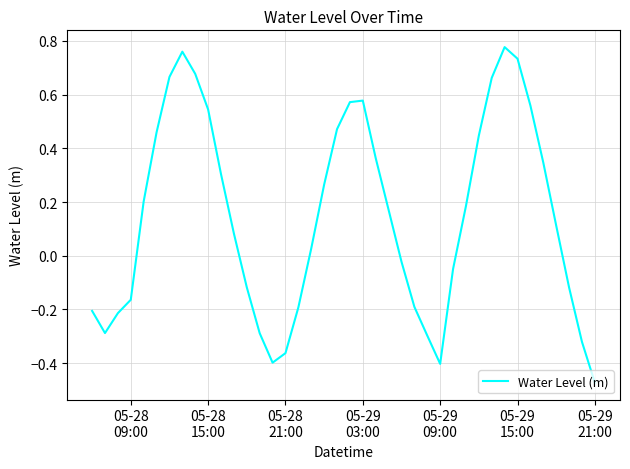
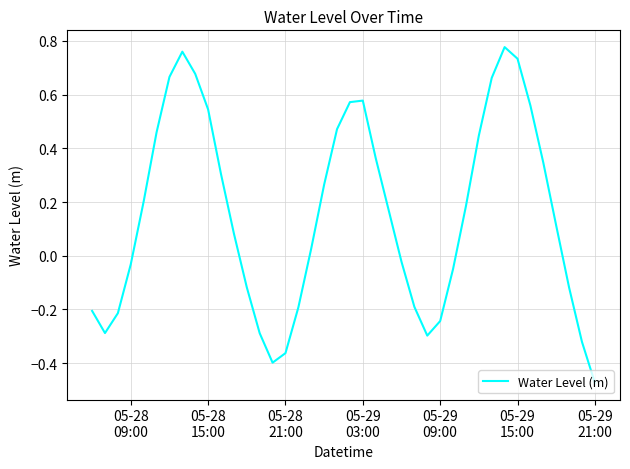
  {
-   "05-28 09:00": -0.16,
+   "05-28 09:00": -0.03,
    "05-28 15:00": 0.54,
    "05-28 21:00": -0.36,
    "05-29 03:00": 0.58,
-   "05-29 09:00": -0.40,
+   "05-29 09:00": -0.24,
    "05-29 15:00": 0.73
  }
